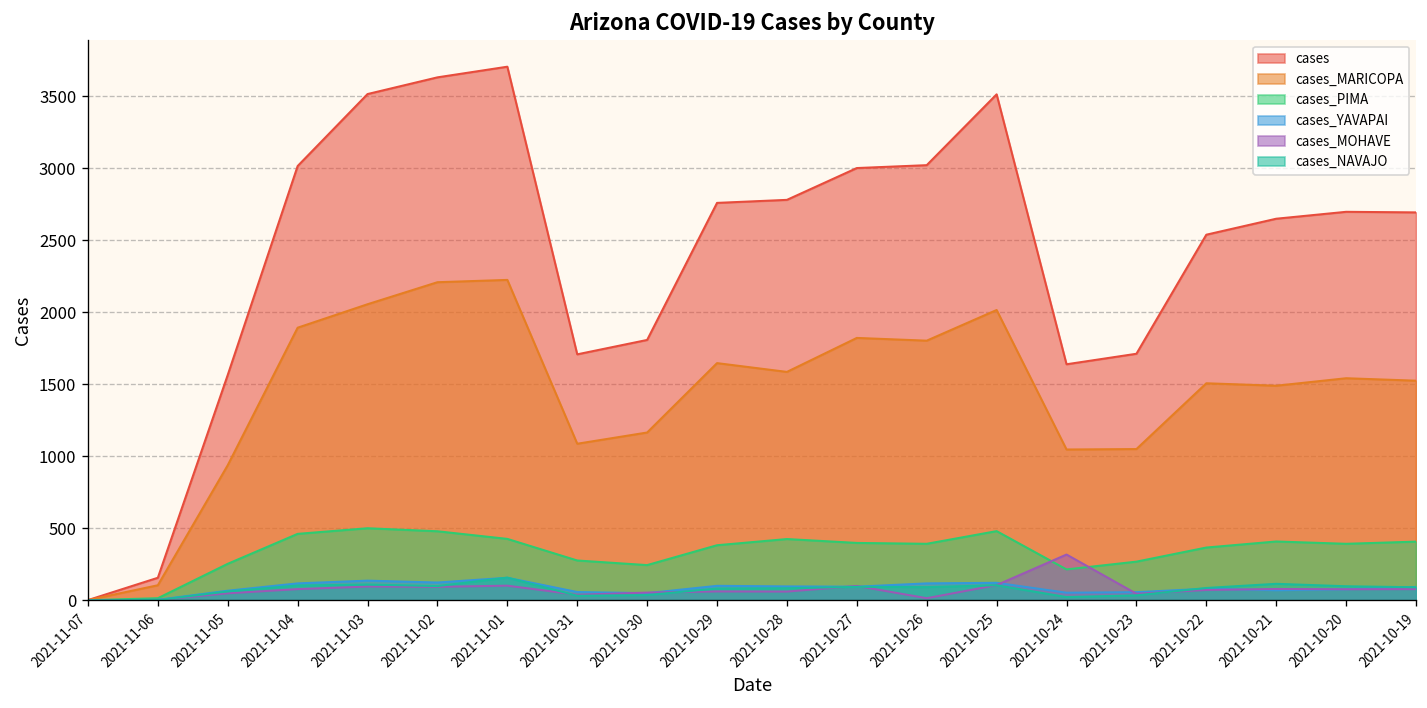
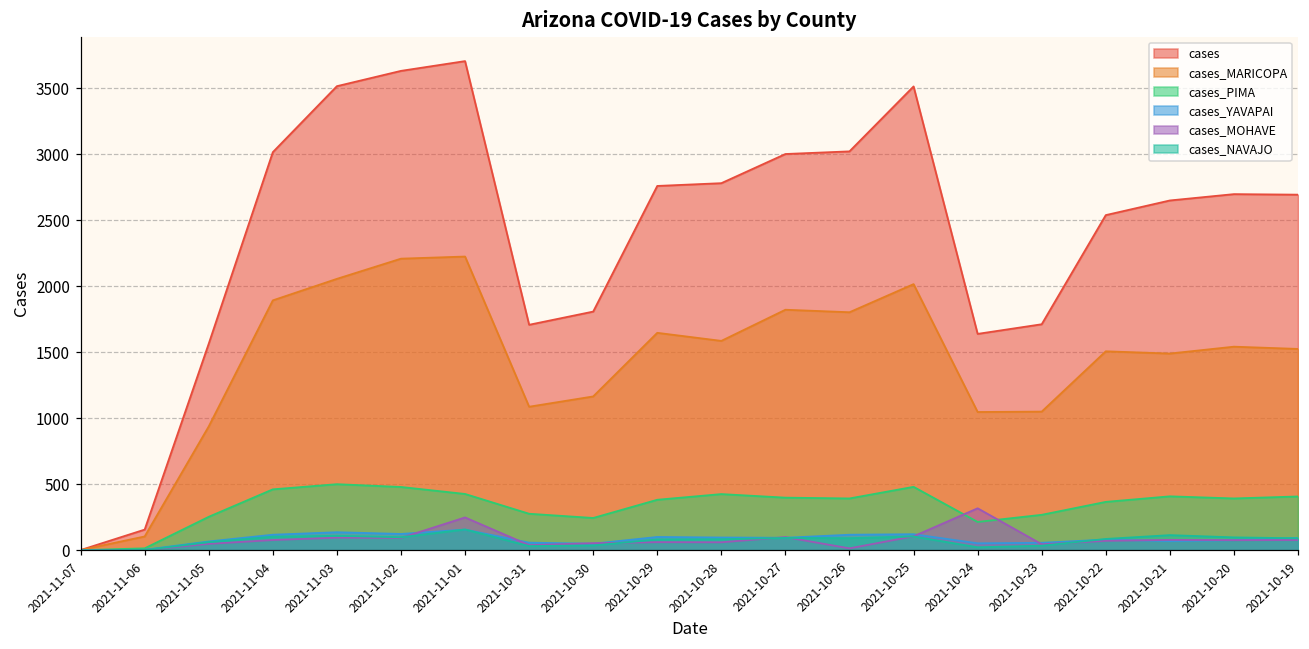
  {
    "cases_YAVAPAI": {
      "2021-11-03": 140,
      "2021-11-02": 120,
      "2021-10-26": 120,
      "2021-10-24": 50
    },
    "cases_MOHAVE": {
      "2021-11-04": 80,
-     "2021-11-01": 100,
+     "2021-11-01": 250,
      "2021-10-28": 60,
      "2021-10-26": 10,
      "2021-10-24": 320
    }
  }
